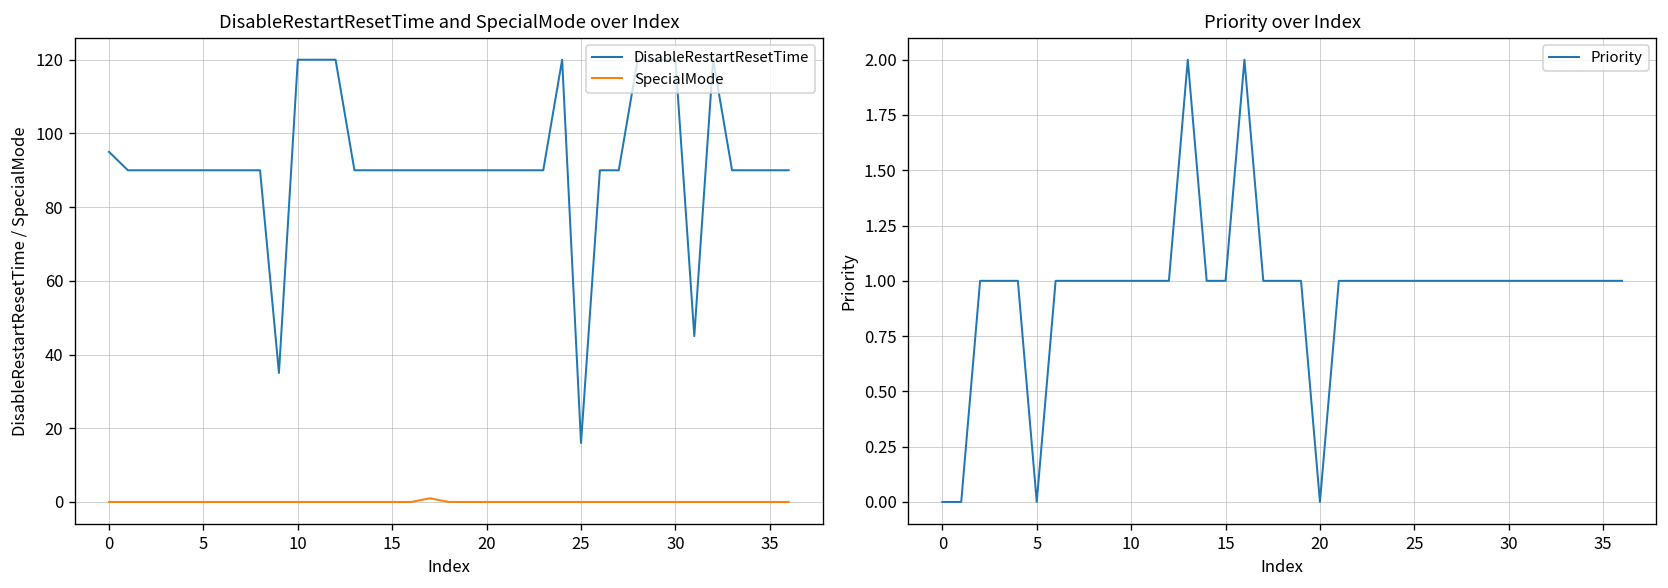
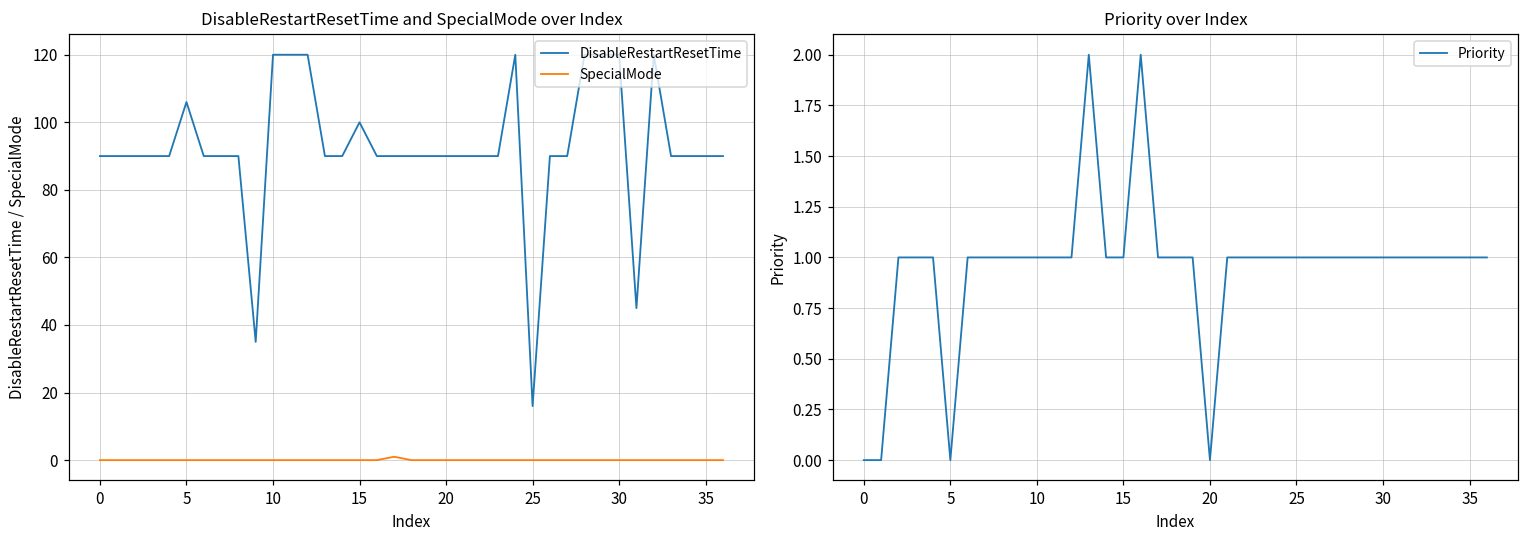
  {
    "DisableRestartResetTime and SpecialMode over Index": {
      "DisableRestartResetTime": {
-       "0": 95,
-       "5": 90,
+       "0": 90,
+       "5": 106,
        "10": 120,
-       "15": 90,
+       "15": 100,
        "20": 90,
        "25": 16,
        "35": 90
      },
      "SpecialMode": {
        "0": 0,
        "5": 0,
        "10": 0,
        "15": 0,
        "20": 0,
        "25": 0,
        "30": 0,
        "35": 0
      }
    },
    "Priority over Index": {
      "0": 0.00,
      "5": 0.00,
      "10": 1.00,
      "15": 1.00,
      "20": 0.00,
      "25": 1.00,
      "30": 1.00,
      "35": 1.00
    }
  }
